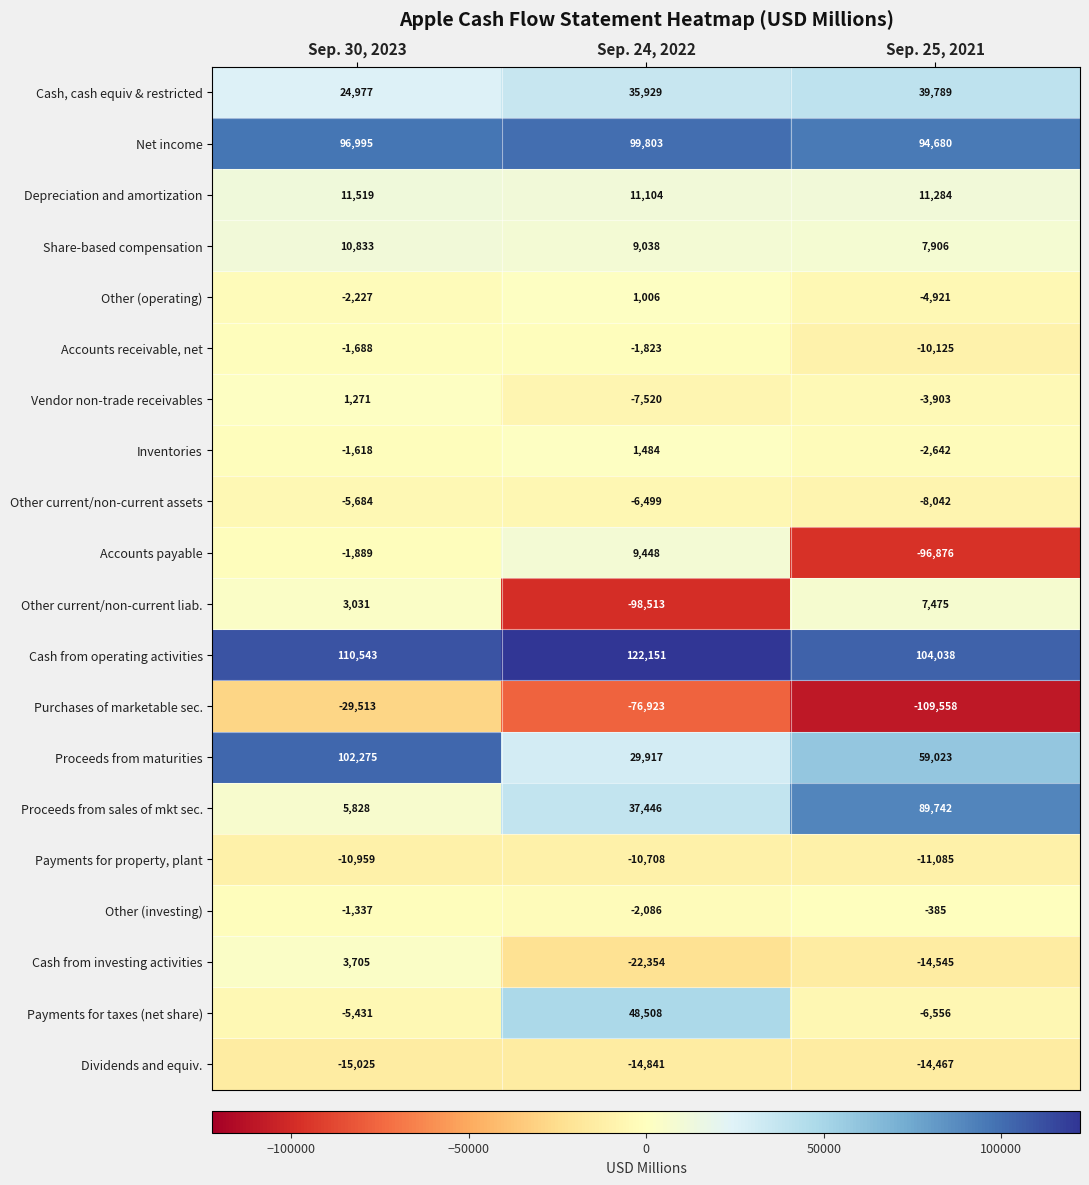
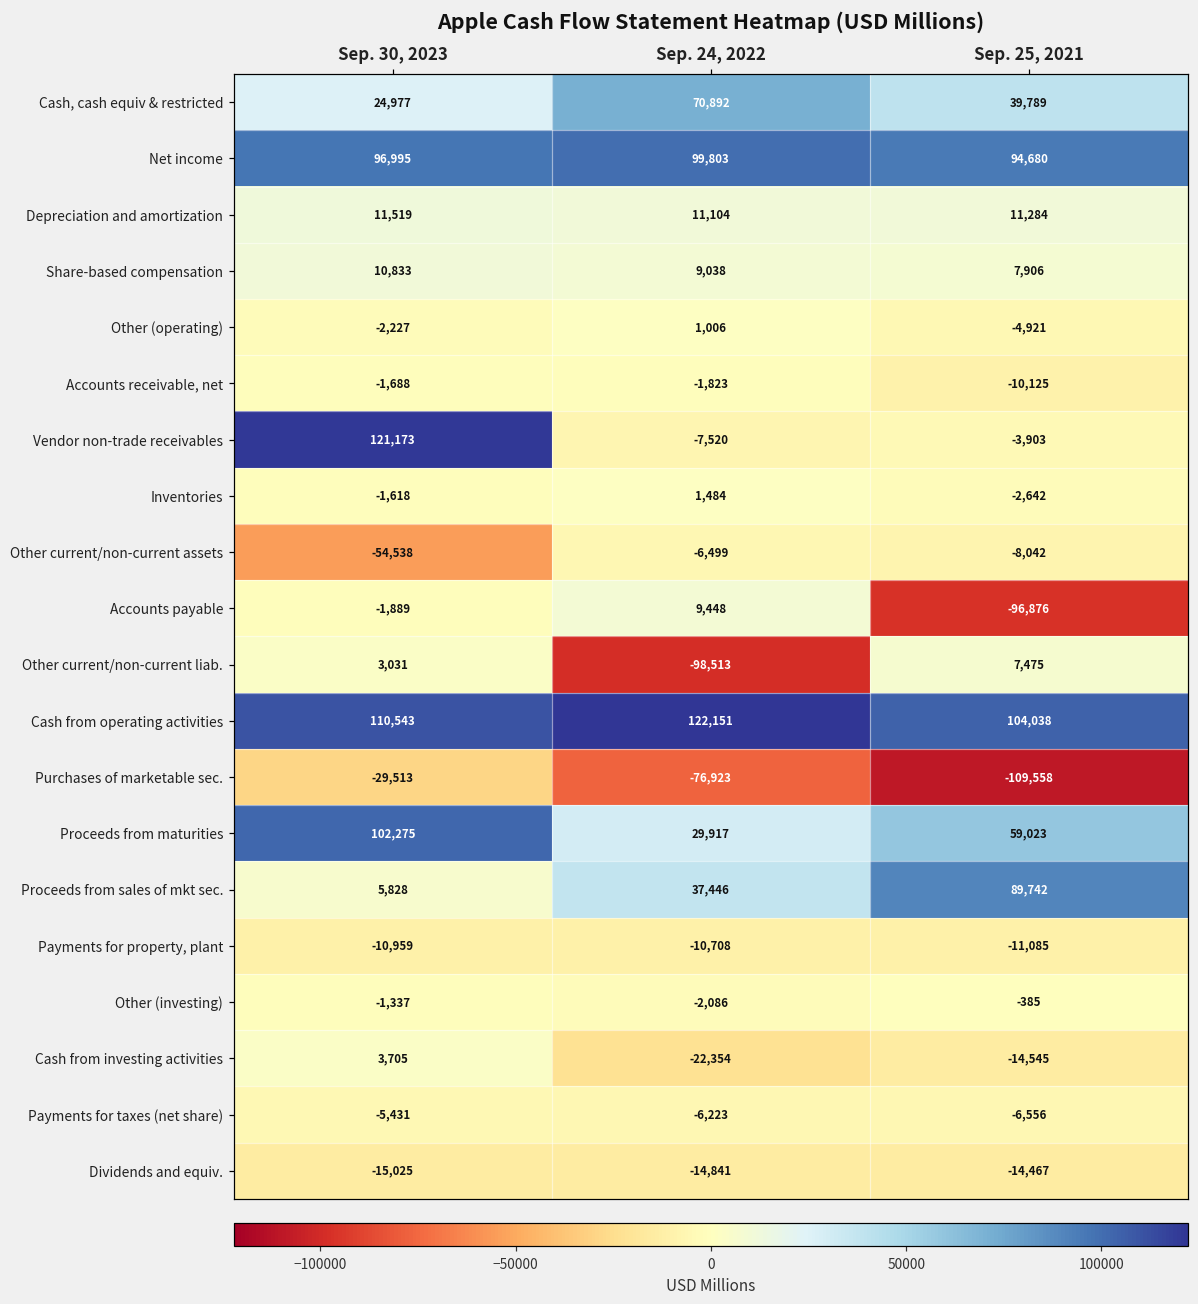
  {
    "Cash, cash equiv & restricted": {
      "Sep. 30, 2023": "24,977",
-     "Sep. 24, 2022": "35,929",
+     "Sep. 24, 2022": "70,892",
      "Sep. 25, 2021": "39,789"
    },
    "Net income": {
      "Sep. 30, 2023": "96,995",
      "Sep. 24, 2022": "99,803",
      "Sep. 25, 2021": "94,680"
    },
    "Depreciation and amortization": {
      "Sep. 30, 2023": "11,519",
      "Sep. 24, 2022": "11,104",
      "Sep. 25, 2021": "11,284"
    },
    "Share-based compensation": {
      "Sep. 30, 2023": "10,833",
      "Sep. 24, 2022": "9,038",
      "Sep. 25, 2021": "7,906"
    },
    "Other (operating)": {
      "Sep. 30, 2023": "-2,227",
      "Sep. 24, 2022": "1,006",
      "Sep. 25, 2021": "-4,921"
    },
    "Accounts receivable, net": {
      "Sep. 30, 2023": "-1,688",
      "Sep. 24, 2022": "-1,823",
      "Sep. 25, 2021": "-10,125"
    },
    "Vendor non-trade receivables": {
-     "Sep. 30, 2023": "1,271",
+     "Sep. 30, 2023": "121,173",
      "Sep. 24, 2022": "-7,520",
      "Sep. 25, 2021": "-3,903"
    },
    "Inventories": {
      "Sep. 30, 2023": "-1,618",
      "Sep. 24, 2022": "1,484",
      "Sep. 25, 2021": "-2,642"
    },
    "Other current/non-current assets": {
-     "Sep. 30, 2023": "-5,684",
+     "Sep. 30, 2023": "-54,538",
      "Sep. 24, 2022": "-6,499",
      "Sep. 25, 2021": "-8,042"
    },
    "Accounts payable": {
      "Sep. 30, 2023": "-1,889",
      "Sep. 24, 2022": "9,448",
      "Sep. 25, 2021": "-96,876"
    },
    "Other current/non-current liab.": {
      "Sep. 30, 2023": "3,031",
      "Sep. 24, 2022": "-98,513",
      "Sep. 25, 2021": "7,475"
    },
    "Cash from operating activities": {
      "Sep. 30, 2023": "110,543",
      "Sep. 24, 2022": "122,151",
      "Sep. 25, 2021": "104,038"
    },
    "Purchases of marketable sec.": {
      "Sep. 30, 2023": "-29,513",
      "Sep. 24, 2022": "-76,923",
      "Sep. 25, 2021": "-109,558"
    },
    "Proceeds from maturities": {
      "Sep. 30, 2023": "102,275",
      "Sep. 24, 2022": "29,917",
      "Sep. 25, 2021": "59,023"
    },
    "Proceeds from sales of mkt sec.": {
      "Sep. 30, 2023": "5,828",
      "Sep. 24, 2022": "37,446",
      "Sep. 25, 2021": "89,742"
    },
    "Payments for property, plant": {
      "Sep. 30, 2023": "-10,959",
      "Sep. 24, 2022": "-10,708",
      "Sep. 25, 2021": "-11,085"
    },
    "Other (investing)": {
      "Sep. 30, 2023": "-1,337",
      "Sep. 24, 2022": "-2,086",
      "Sep. 25, 2021": "-385"
    },
    "Cash from investing activities": {
      "Sep. 30, 2023": "3,705",
      "Sep. 24, 2022": "-22,354",
      "Sep. 25, 2021": "-14,545"
    },
    "Payments for taxes (net share)": {
      "Sep. 30, 2023": "-5,431",
-     "Sep. 24, 2022": "48,508",
+     "Sep. 24, 2022": "-6,223",
      "Sep. 25, 2021": "-6,556"
    },
    "Dividends and equiv.": {
      "Sep. 30, 2023": "-15,025",
      "Sep. 24, 2022": "-14,841",
      "Sep. 25, 2021": "-14,467"
    }
  }
